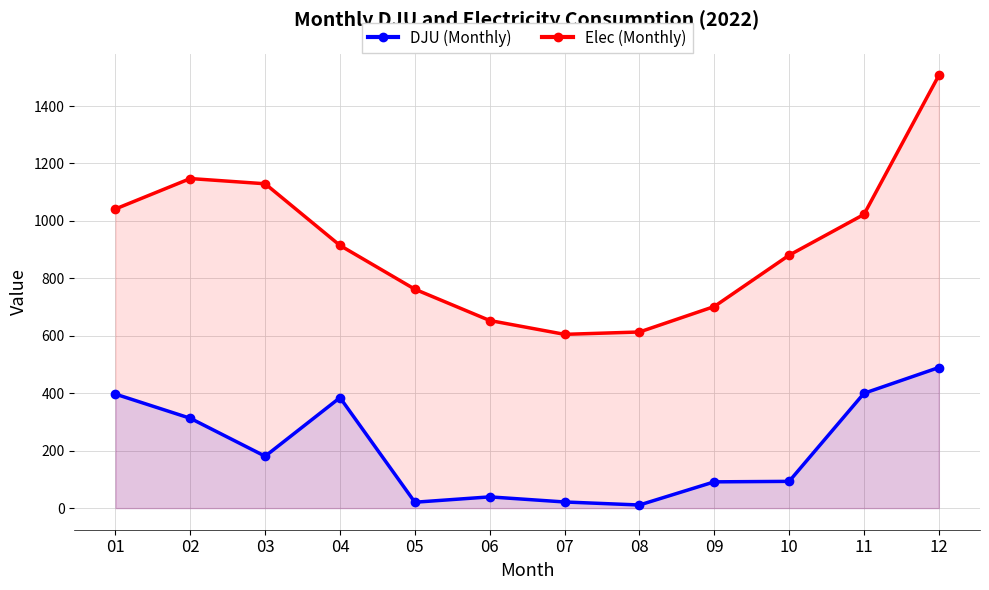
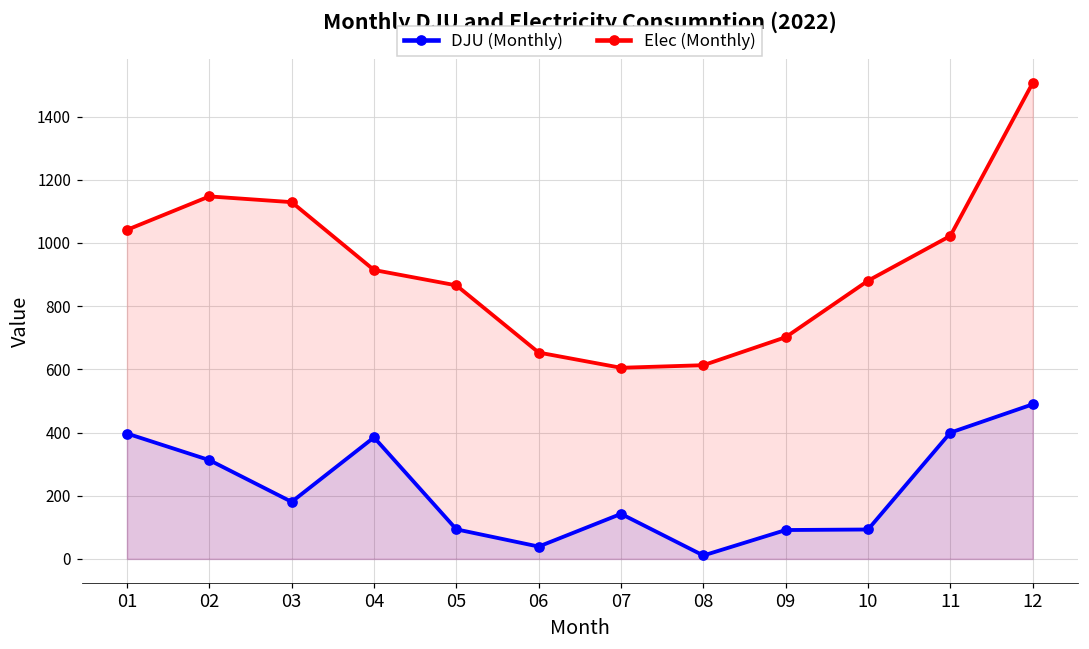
  {
    "DJU (Monthly)": {
      "01": 400,
      "02": 310,
      "03": 180,
      "04": 380,
-     "05": 20,
+     "05": 90,
      "06": 40,
-     "07": 20,
+     "07": 140,
      "08": 10,
      "09": 90,
      "10": 90,
      "11": 400,
      "12": 490
    },
    "Elec (Monthly)": {
      "01": 1040,
      "02": 1150,
      "03": 1130,
      "04": 910,
-     "05": 760,
+     "05": 870,
      "06": 650,
      "07": 600,
      "08": 610,
      "09": 700,
      "10": 880,
      "11": 1020,
      "12": 1510
    }
  }
